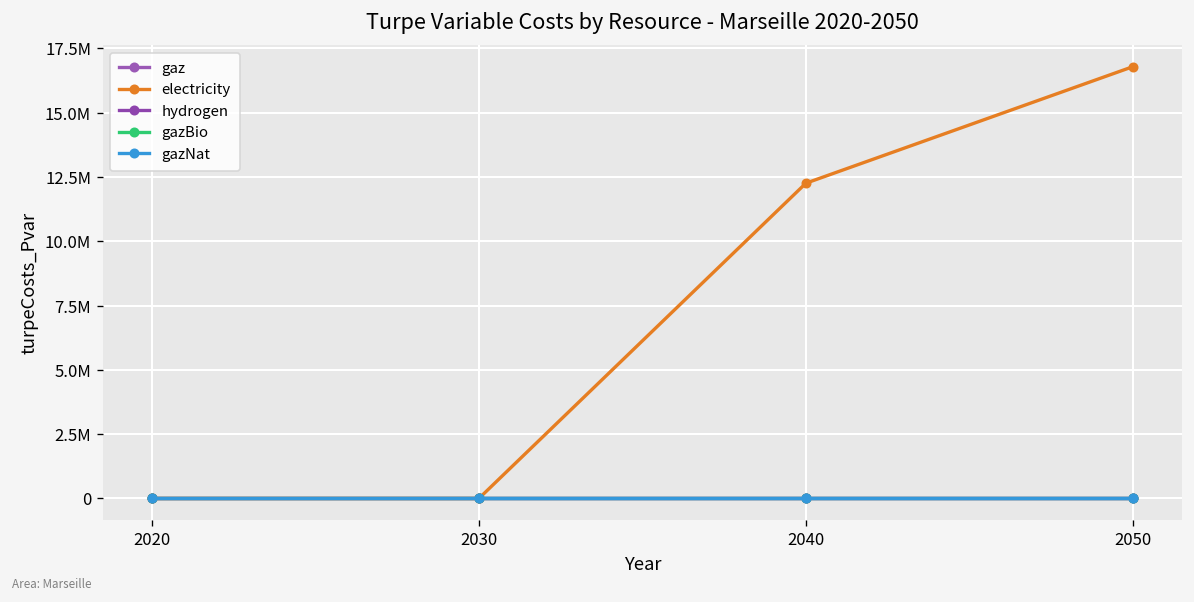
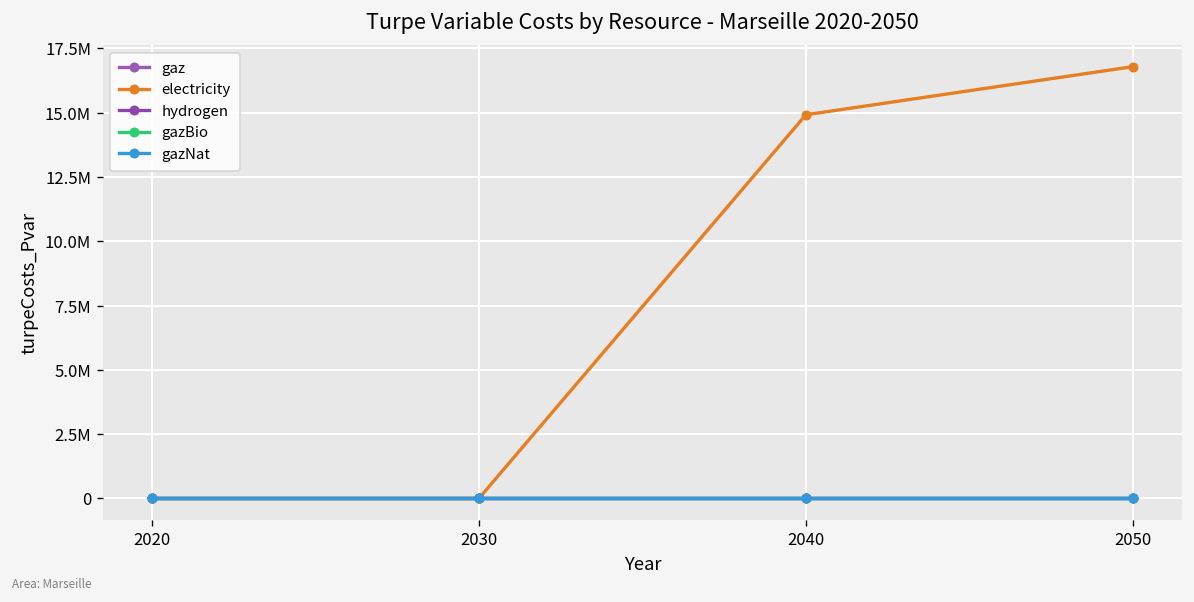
  {
    "gazNat": {
      "2040": 0,
      "2050": 0
    },
    "electricity": {
-     "2040": 12300000,
+     "2040": 14900000,
      "2050": 16800000
    }
  }
